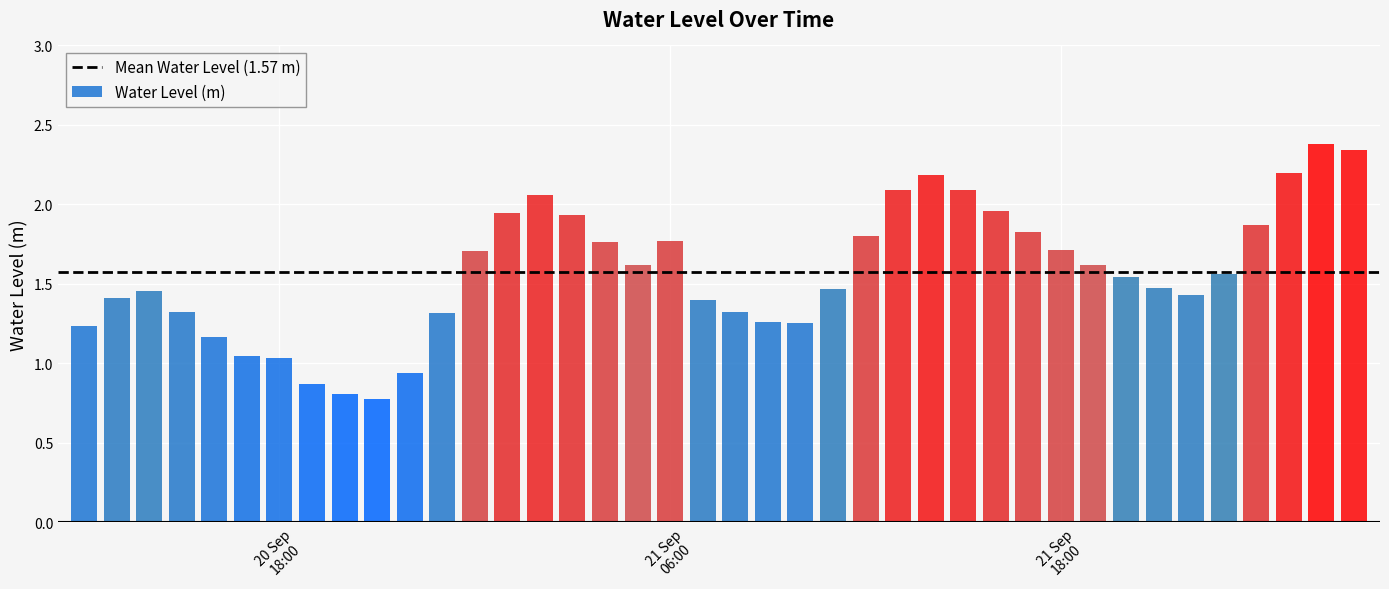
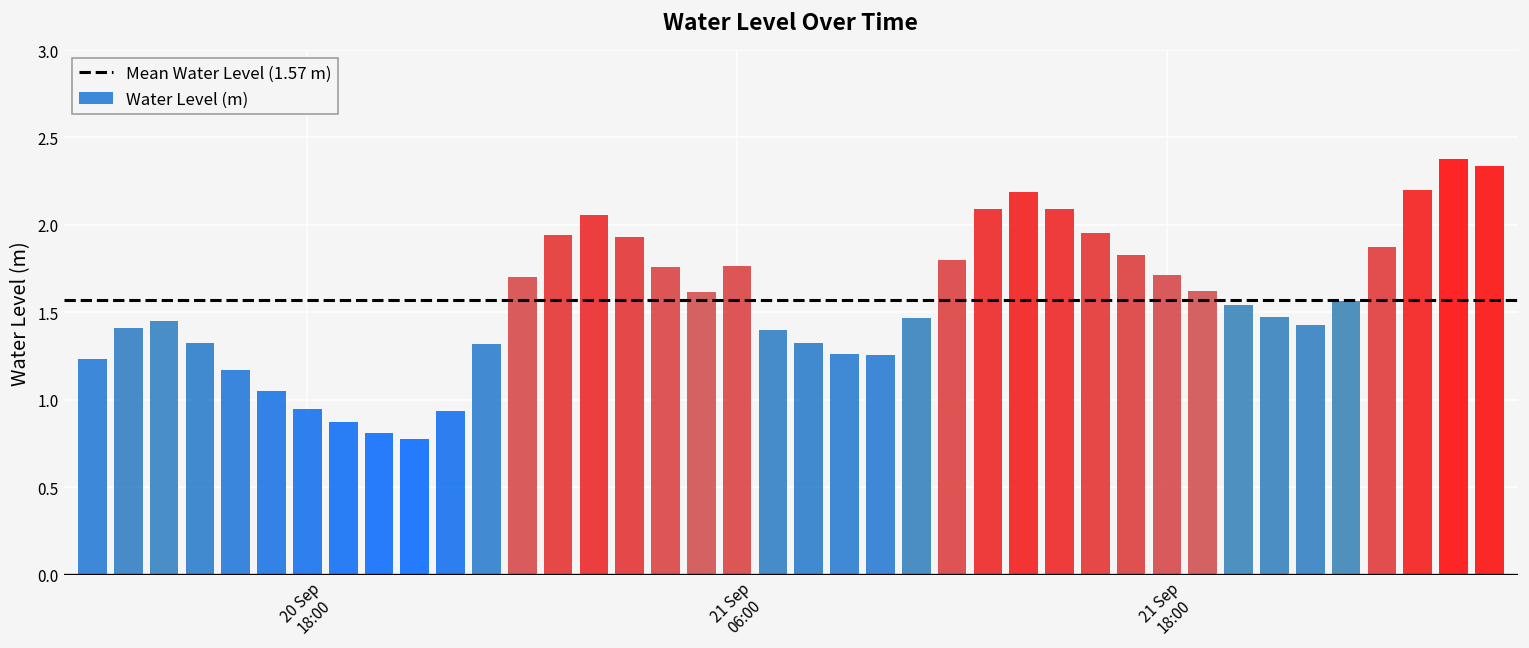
  {
-   "20 Sep 18:00": 1.03,
+   "20 Sep 18:00": 0.95,
    "21 Sep 06:00": 1.77,
    "21 Sep 18:00": 1.71
  }
